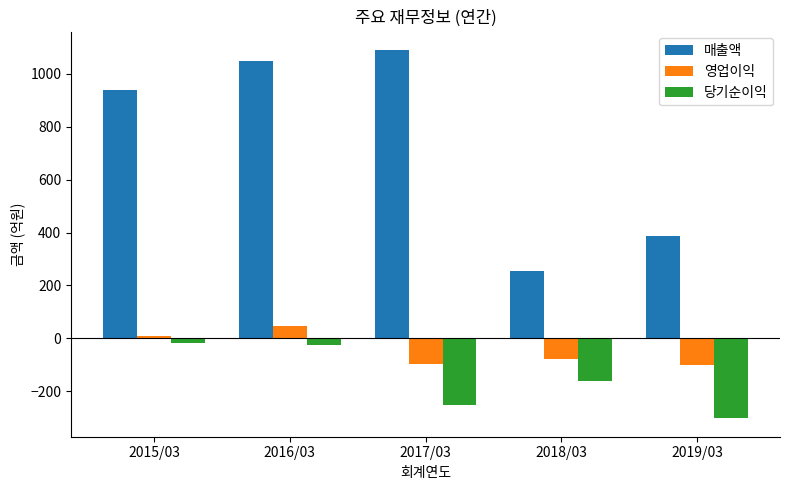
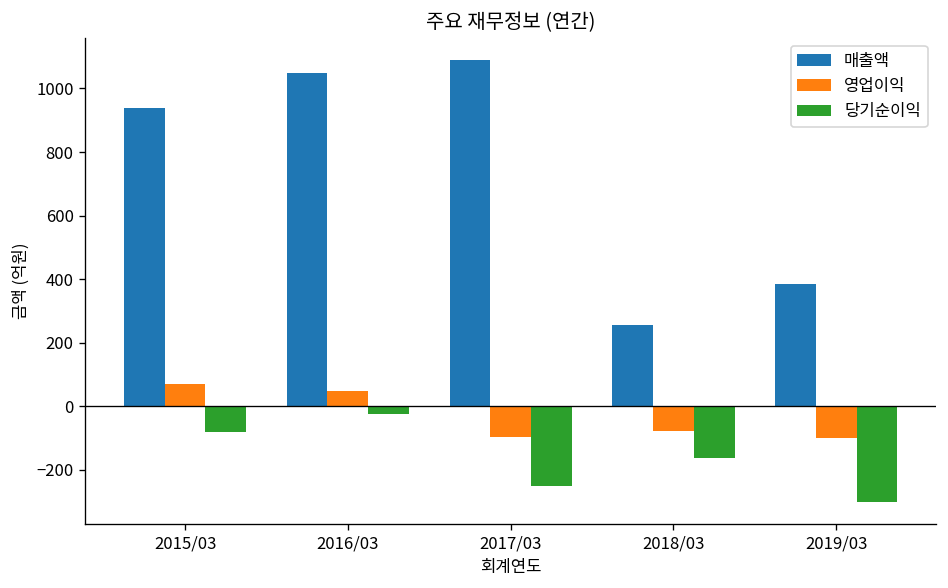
  {
    "매출액": {
      "2015/03": 940,
      "2016/03": 1050,
      "2017/03": 1090,
      "2018/03": 260,
      "2019/03": 390
    },
    "영업이익": {
-     "2015/03": 10,
+     "2015/03": 70,
      "2016/03": 50,
      "2017/03": -100,
      "2018/03": -80,
      "2019/03": -100
    },
    "당기순이익": {
-     "2015/03": -20,
+     "2015/03": -80,
      "2016/03": -30,
      "2017/03": -250,
      "2018/03": -160,
      "2019/03": -300
    }
  }
